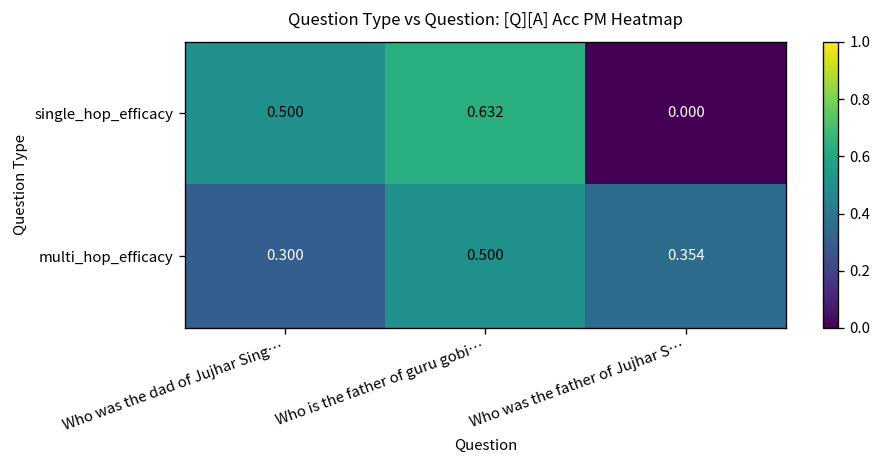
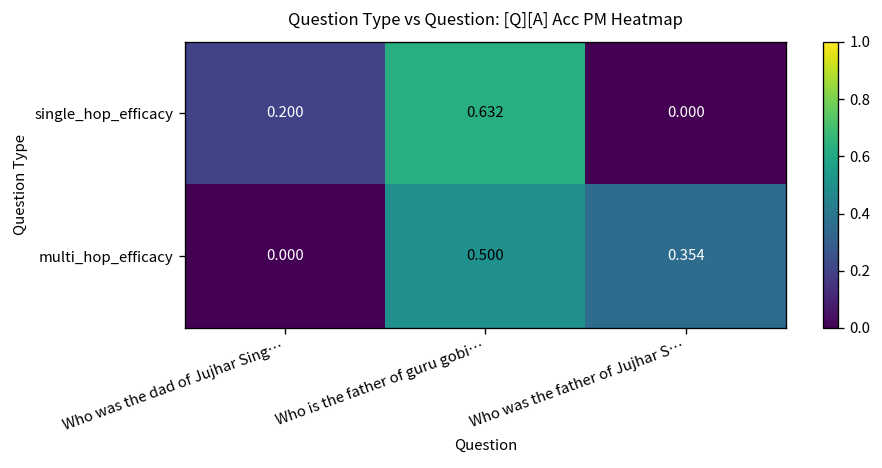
  {
    "single_hop_efficacy": {
-     "Who was the dad of Jujhar Sing…": 0.500,
+     "Who was the dad of Jujhar Sing…": 0.200,
      "Who is the father of guru gobi…": 0.632,
      "Who was the father of Jujhar S…": 0.000
    },
    "multi_hop_efficacy": {
-     "Who was the dad of Jujhar Sing…": 0.300,
+     "Who was the dad of Jujhar Sing…": 0.000,
      "Who is the father of guru gobi…": 0.500,
      "Who was the father of Jujhar S…": 0.354
    }
  }
